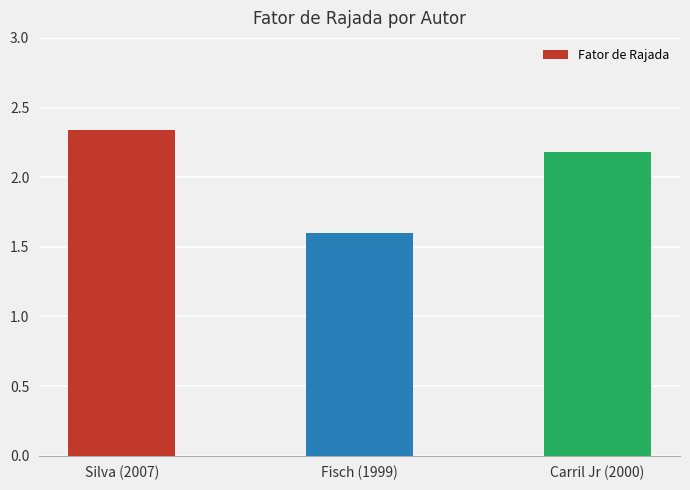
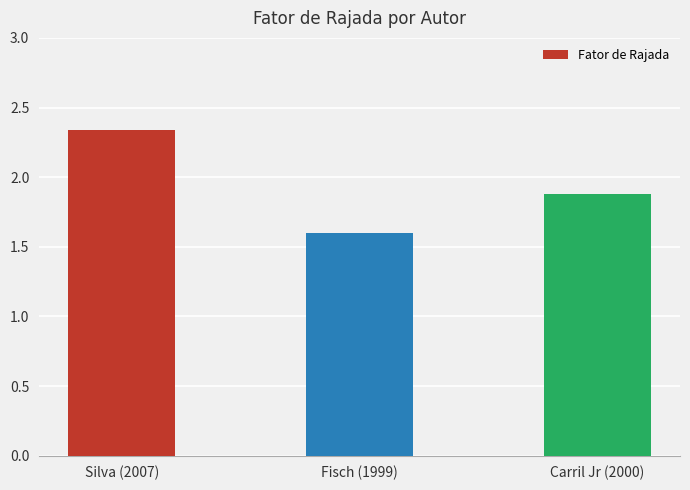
  {
    "Silva (2007)": 2.34,
    "Fisch (1999)": 1.60,
-   "Carril Jr (2000)": 2.18
+   "Carril Jr (2000)": 1.88
  }
